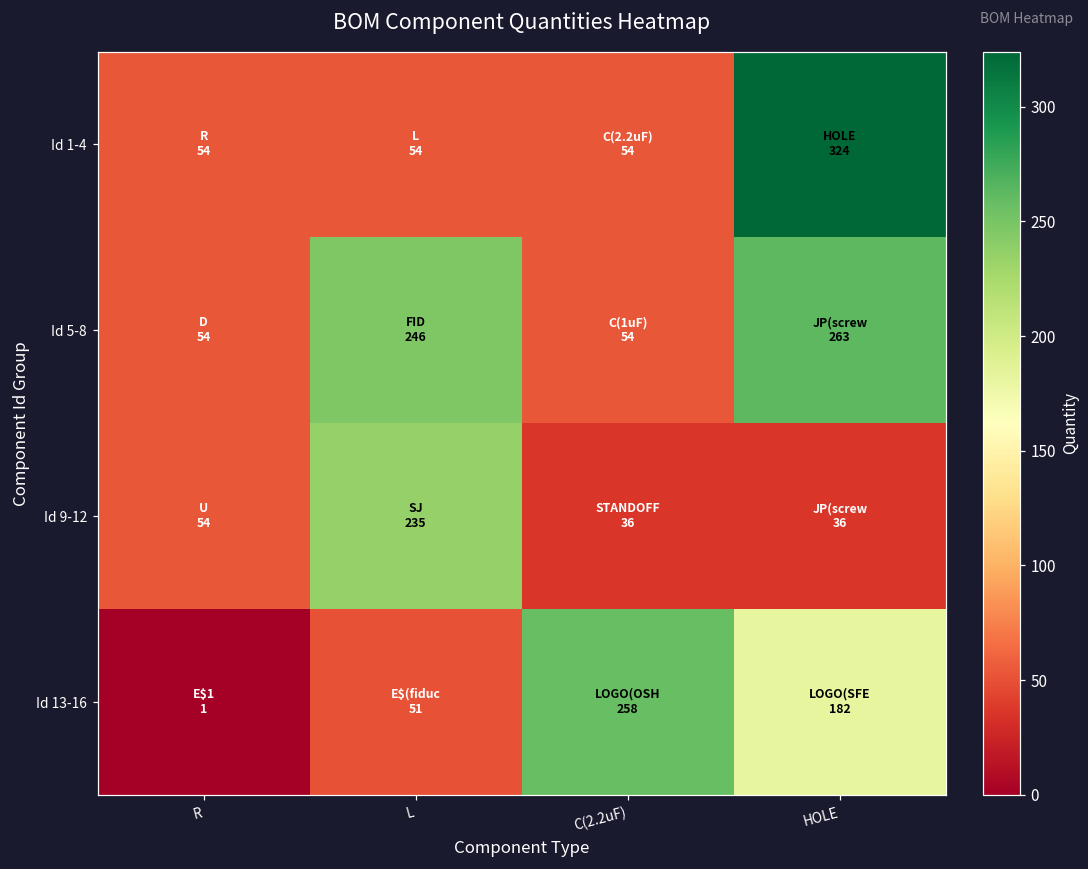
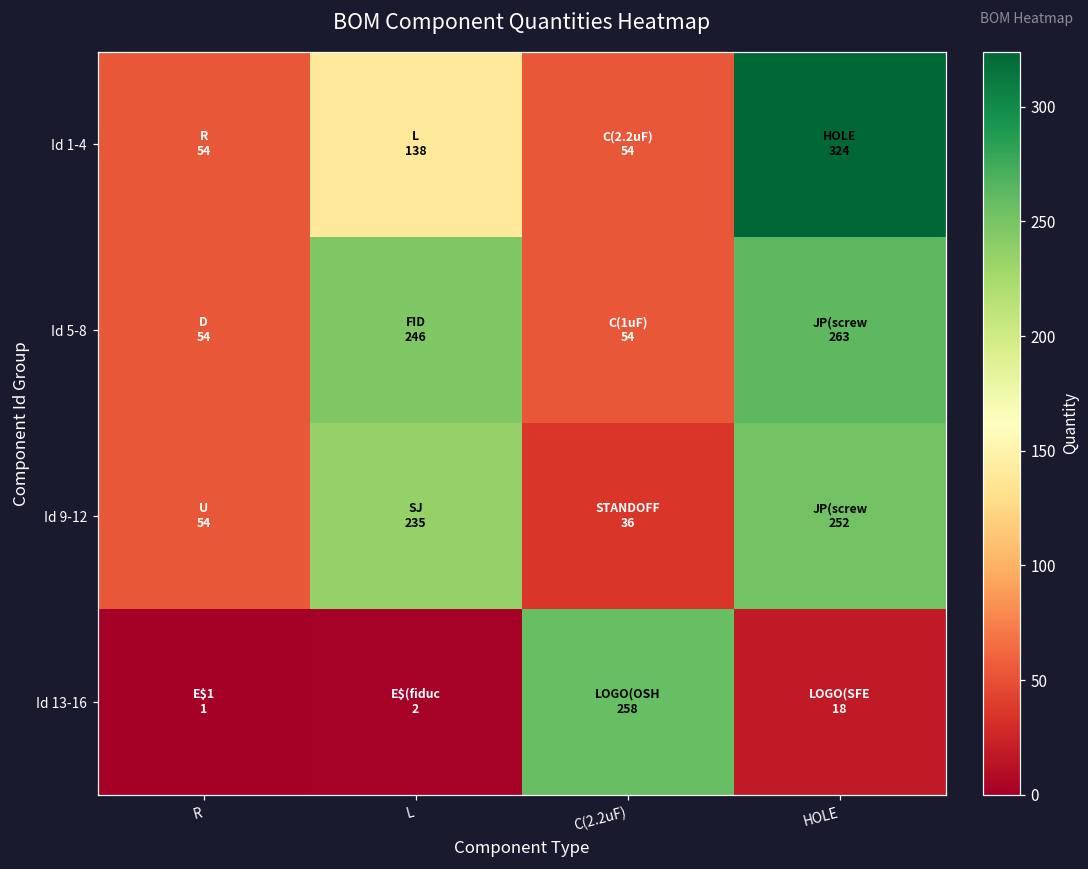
  {
    "Id 1-4": {
      "R": 54,
-     "L": 54,
+     "L": 138,
      "HOLE": 324
    },
    "Id 5-8": {
      "R": 54,
      "L": 246,
      "HOLE": 263
    },
    "Id 9-12": {
      "R": 54,
      "L": 235,
      "C(2.2uF)": 36,
-     "HOLE": 36
+     "HOLE": 252
    },
    "Id 13-16": {
-     "L": 51,
+     "L": 2,
      "C(2.2uF)": 258,
-     "HOLE": 182
+     "HOLE": 18
    }
  }
